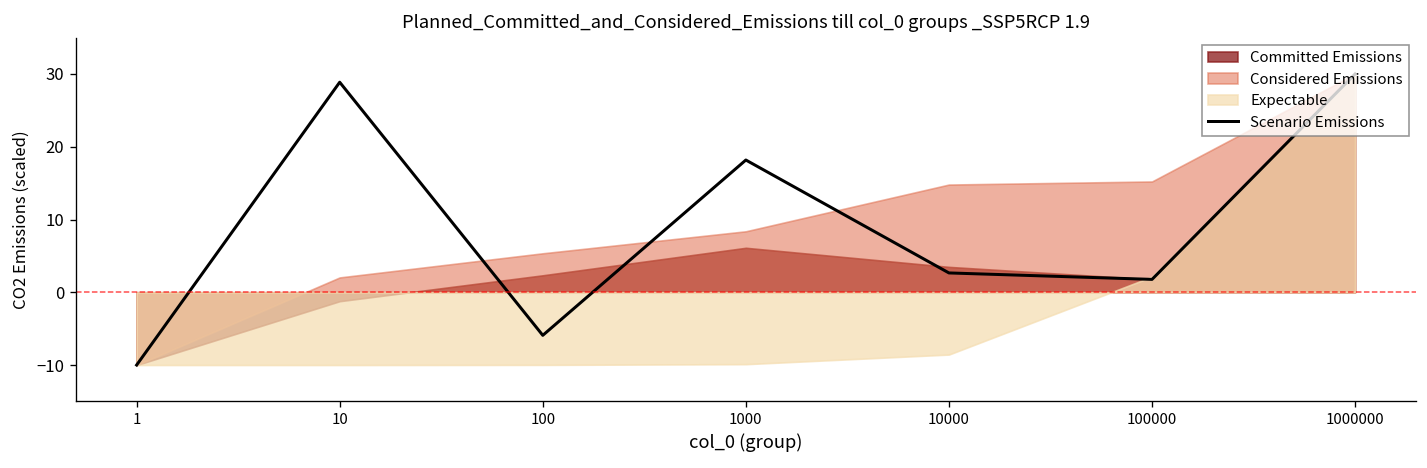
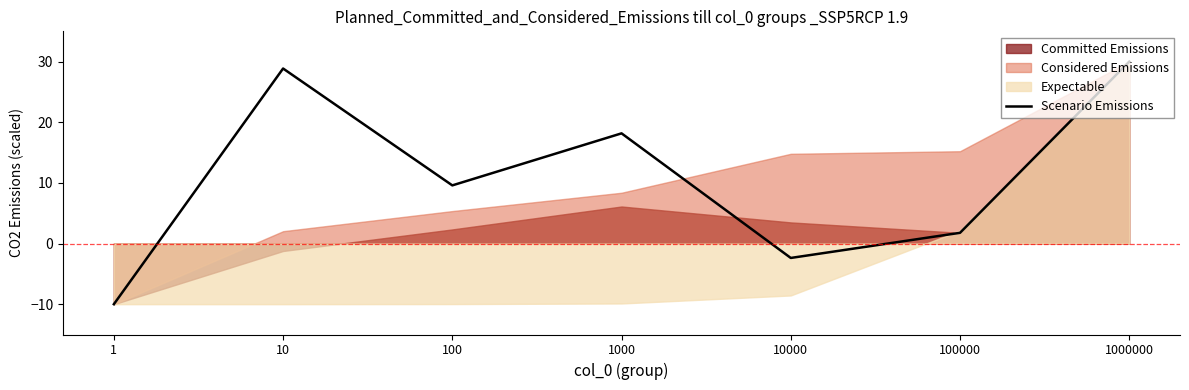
  {
    "Scenario Emissions": {
      "1": -10,
      "10": 29,
-     "100": -6,
+     "100": 10,
      "1000": 18,
-     "10000": 3
+     "10000": -2
    },
    "Committed Emissions": {
      "100": 2,
      "1000": 6,
      "10000": 3
    },
    "Considered Emissions": {
      "10": 2,
      "100": 5,
      "1000": 8,
      "10000": 15,
      "100000": 15
    }
  }
